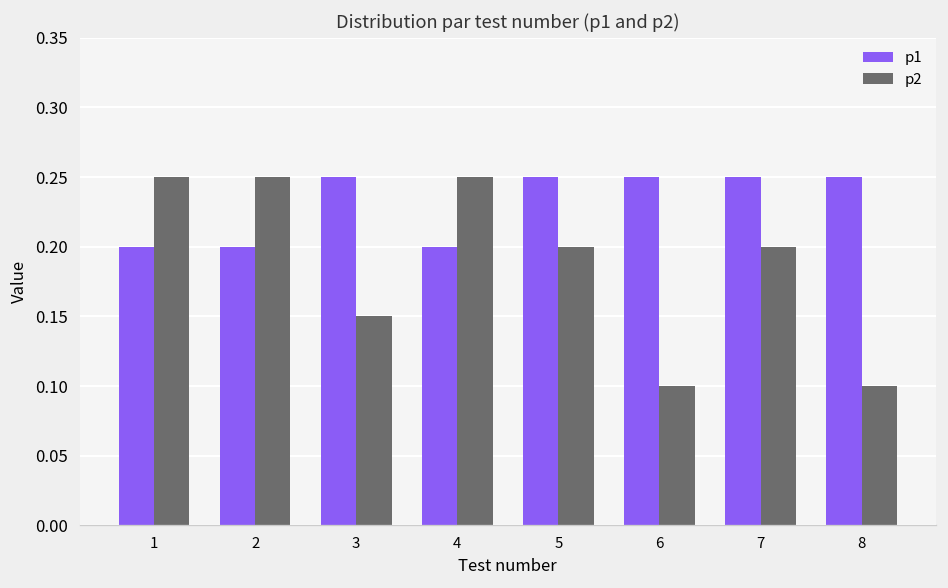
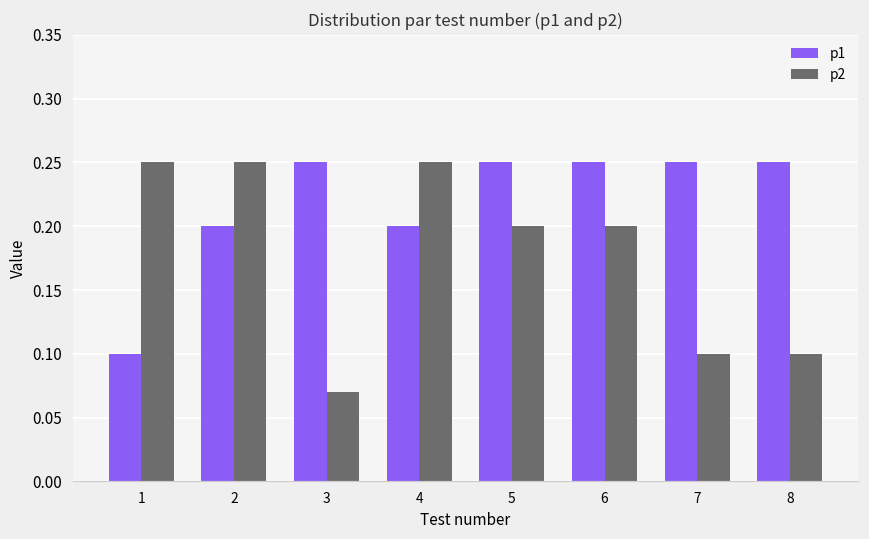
  {
    "p1": {
-     "1": 0.2,
+     "1": 0.1,
      "2": 0.2,
      "3": 0.250,
      "4": 0.2,
      "5": 0.250,
      "6": 0.250,
      "7": 0.250,
      "8": 0.250
    },
    "p2": {
      "1": 0.25,
      "2": 0.25,
-     "3": 0.15,
+     "3": 0.07,
      "4": 0.25,
      "5": 0.20,
-     "6": 0.1,
-     "7": 0.2,
+     "6": 0.2,
+     "7": 0.1,
      "8": 0.10
    }
  }
